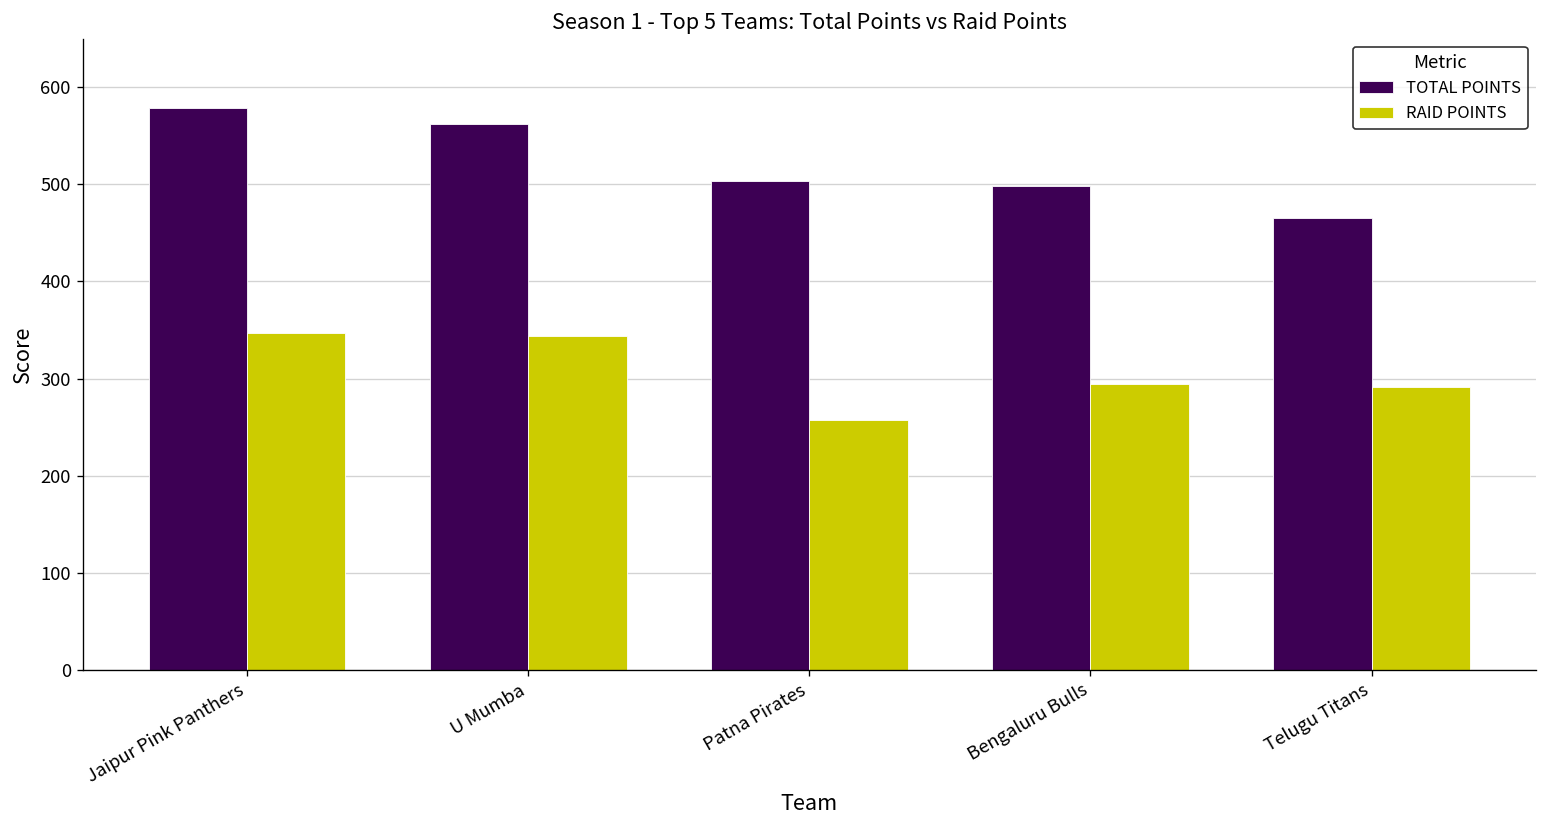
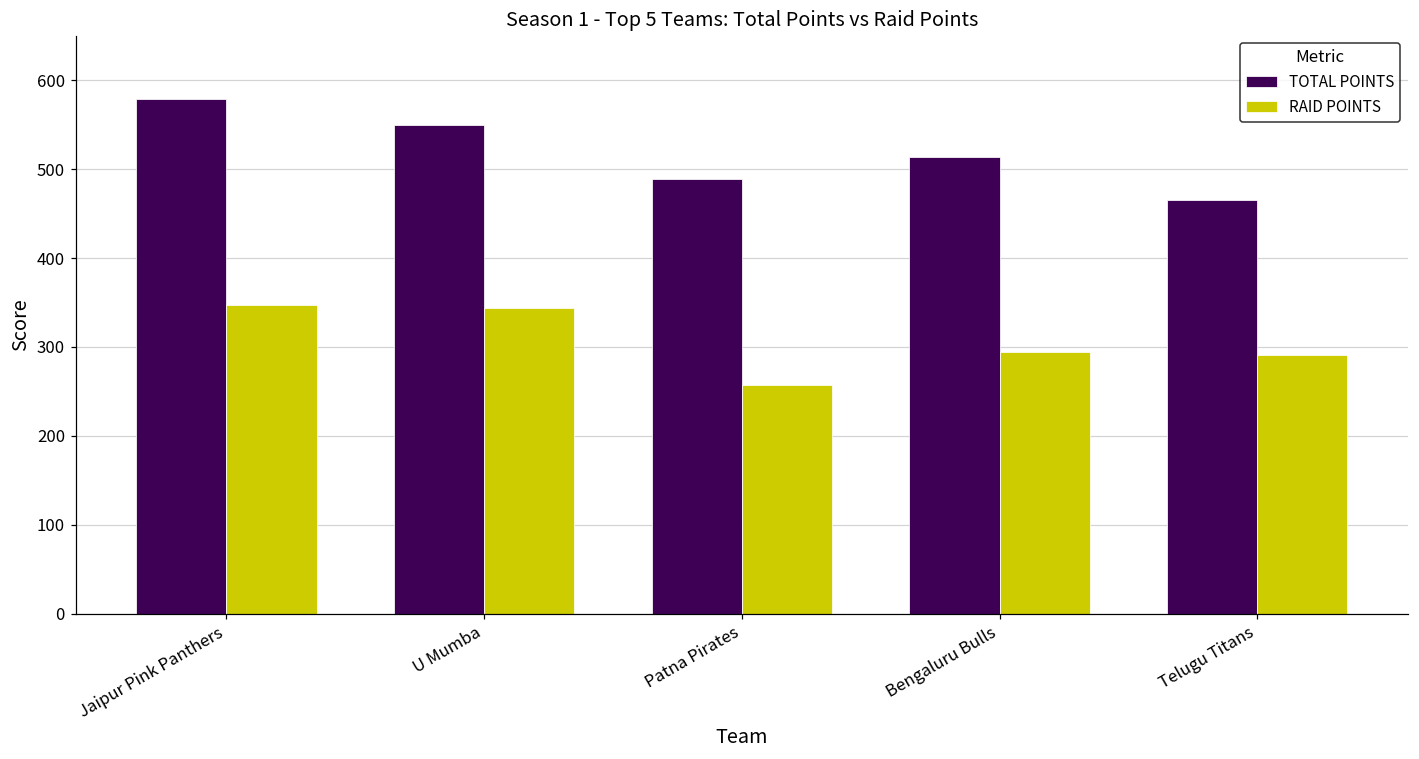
  {
    "TOTAL POINTS": {
      "Jaipur Pink Panthers": 580,
-     "U Mumba": 560,
-     "Patna Pirates": 500,
-     "Bengaluru Bulls": 500,
+     "U Mumba": 550,
+     "Patna Pirates": 490,
+     "Bengaluru Bulls": 510,
      "Telugu Titans": 470
    },
    "RAID POINTS": {
      "Jaipur Pink Panthers": 350,
      "U Mumba": 340,
      "Patna Pirates": 260,
      "Bengaluru Bulls": 290,
      "Telugu Titans": 290
    }
  }
